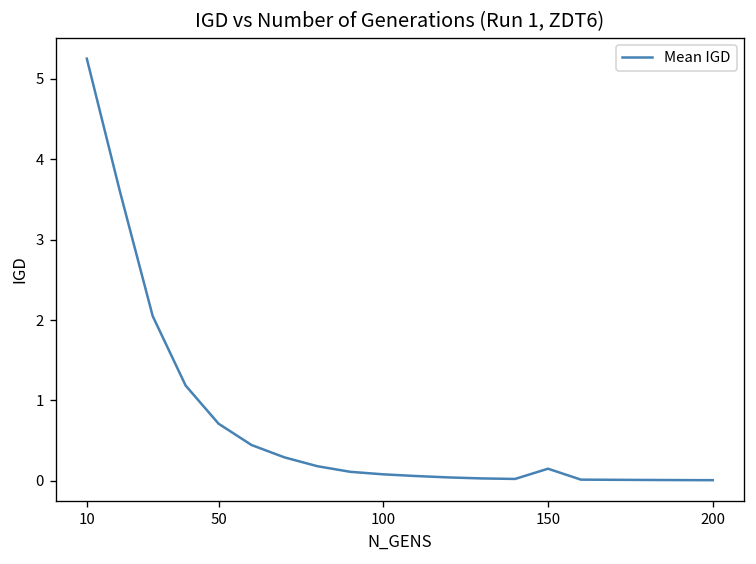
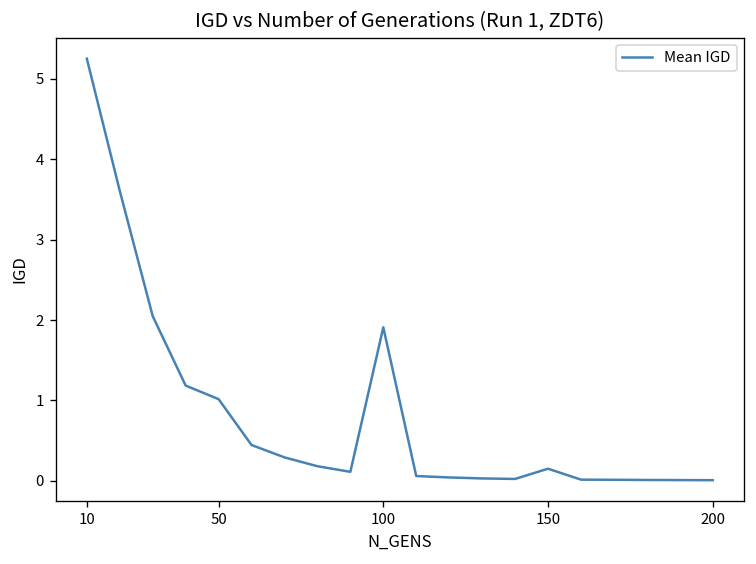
  {
    "10": 5.3,
-   "50": 0.7,
-   "100": 0.1,
+   "50": 1.0,
+   "100": 1.9,
    "150": 0.2,
    "200": 0.0
  }
